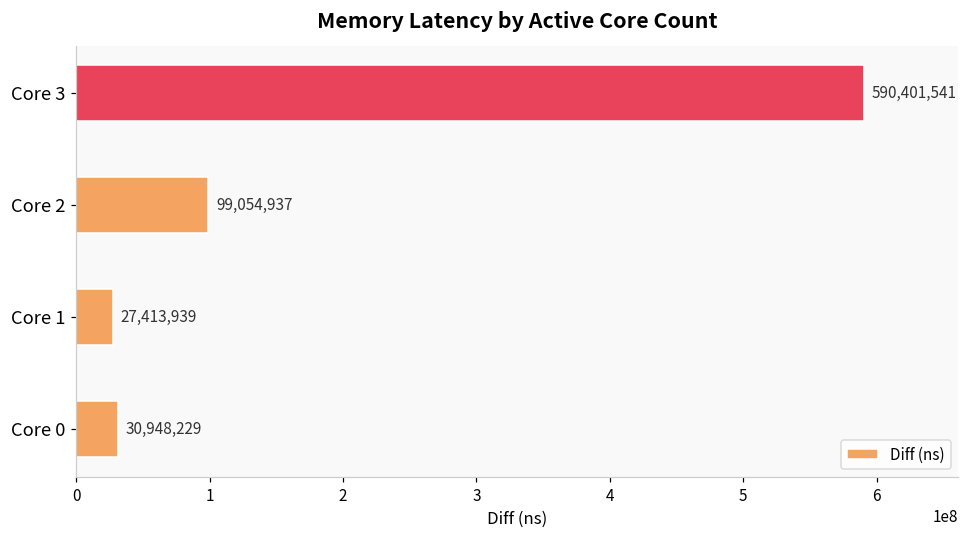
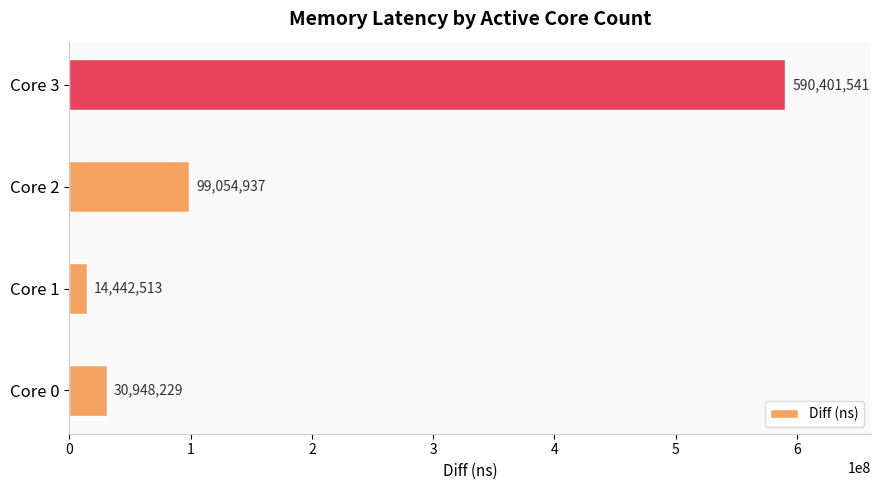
  {
    "Core 3": "590,401,541",
    "Core 2": "99,054,937",
-   "Core 1": "27,413,939",
+   "Core 1": "14,442,513",
    "Core 0": "30,948,229"
  }
